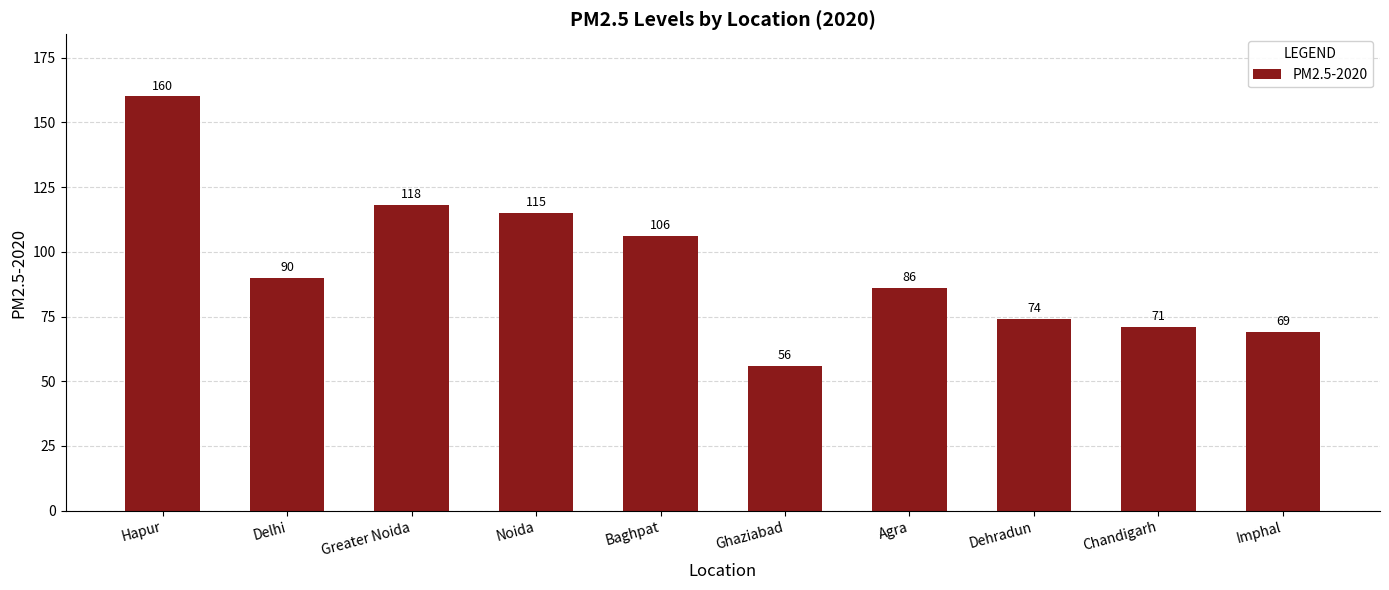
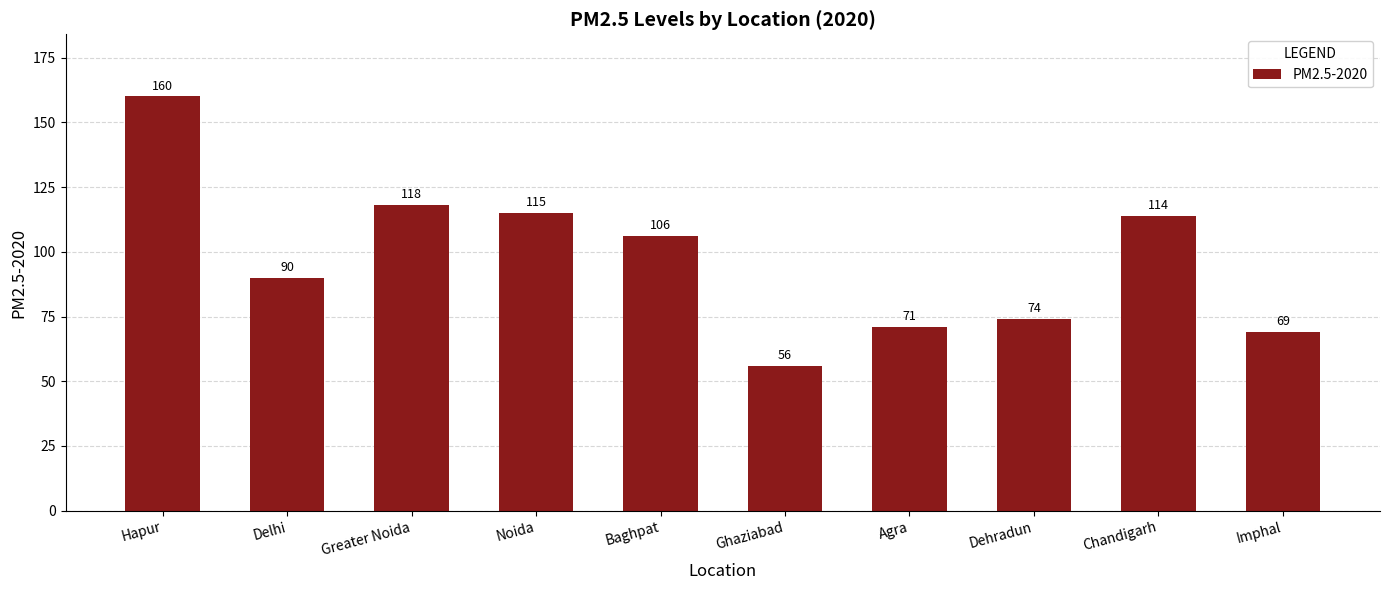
  {
    "Hapur": 160,
    "Delhi": 90,
    "Greater Noida": 118,
    "Noida": 115,
    "Baghpat": 106,
    "Ghaziabad": 56,
-   "Agra": 86,
+   "Agra": 71,
    "Dehradun": 74,
-   "Chandigarh": 71,
+   "Chandigarh": 114,
    "Imphal": 69
  }
